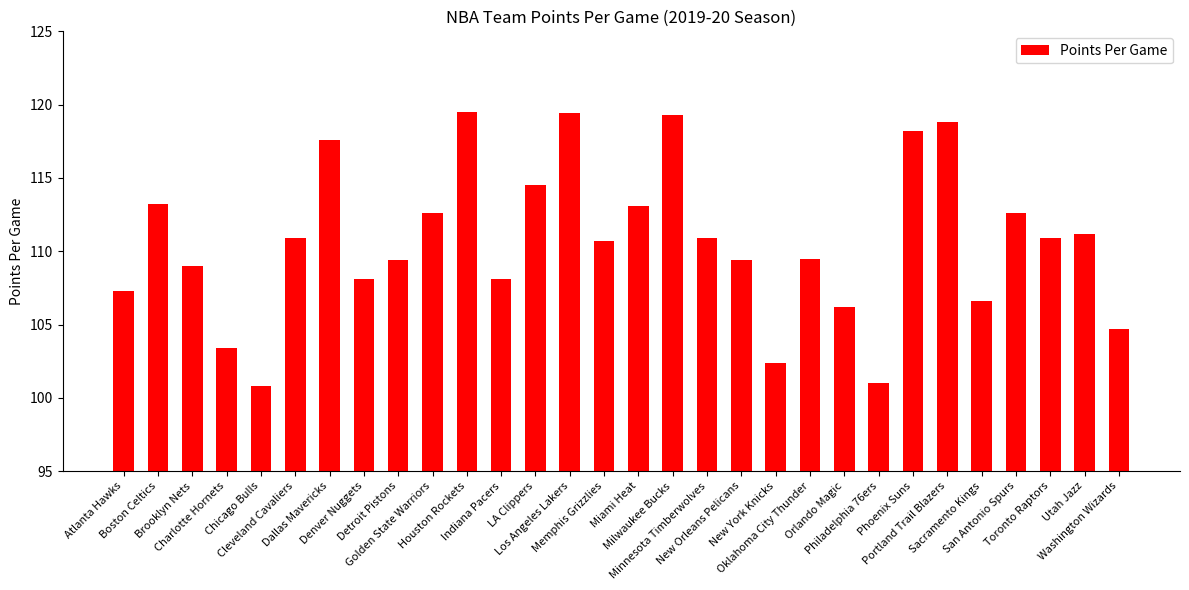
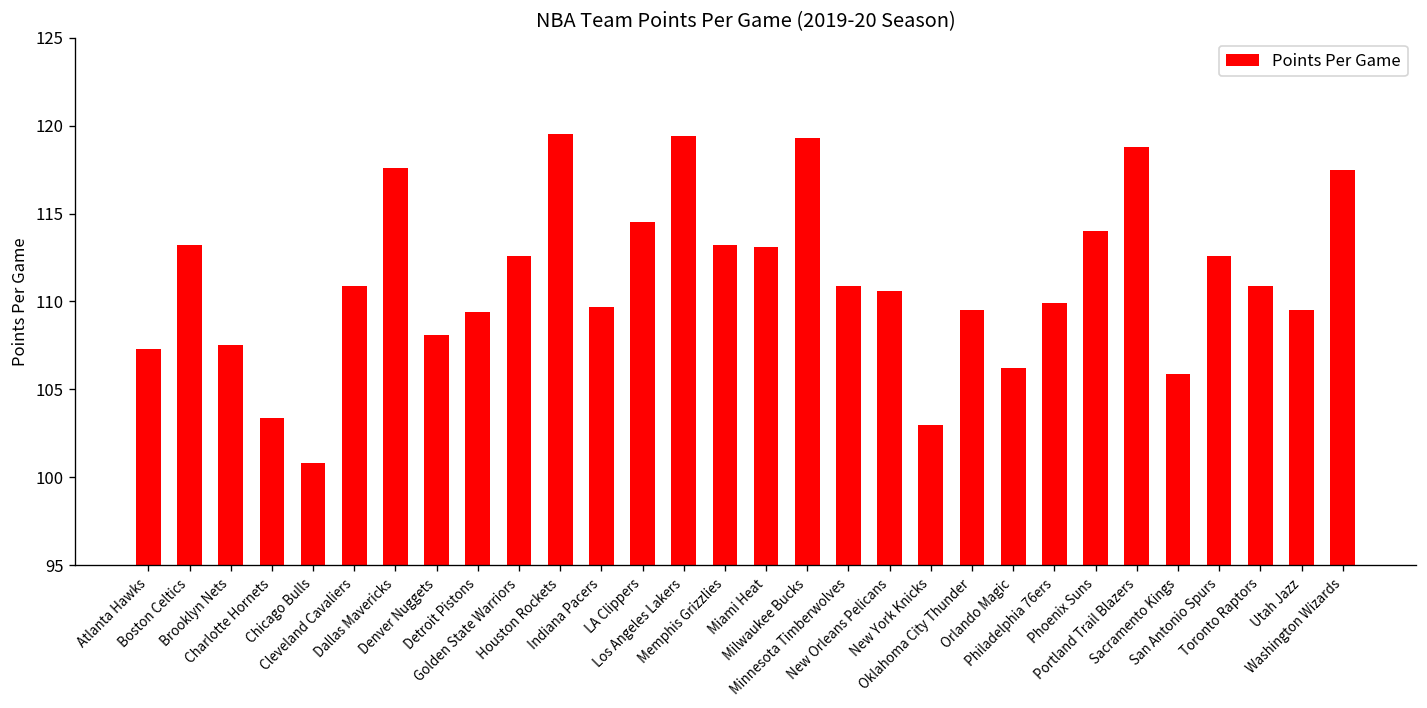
  {
    "Atlanta Hawks": 107.3,
    "Boston Celtics": 113.2,
-   "Brooklyn Nets": 109.0,
+   "Brooklyn Nets": 107.5,
    "Charlotte Hornets": 103.4,
    "Chicago Bulls": 100.8,
    "Cleveland Cavaliers": 110.9,
    "Dallas Mavericks": 117.6,
    "Denver Nuggets": 108.1,
    "Detroit Pistons": 109.4,
    "Golden State Warriors": 112.6,
    "Houston Rockets": 119.5,
-   "Indiana Pacers": 108.1,
+   "Indiana Pacers": 109.7,
    "LA Clippers": 114.5,
    "Los Angeles Lakers": 119.4,
-   "Memphis Grizzlies": 110.7,
+   "Memphis Grizzlies": 113.2,
    "Miami Heat": 113.1,
    "Milwaukee Bucks": 119.3,
    "Minnesota Timberwolves": 110.9,
-   "New Orleans Pelicans": 109.4,
-   "New York Knicks": 102.4,
+   "New Orleans Pelicans": 110.6,
+   "New York Knicks": 103.0,
    "Oklahoma City Thunder": 109.5,
    "Orlando Magic": 106.2,
-   "Philadelphia 76ers": 101.0,
-   "Phoenix Suns": 118.2,
+   "Philadelphia 76ers": 109.9,
+   "Phoenix Suns": 114.0,
    "Portland Trail Blazers": 118.8,
-   "Sacramento Kings": 106.6,
+   "Sacramento Kings": 105.9,
    "San Antonio Spurs": 112.6,
    "Toronto Raptors": 110.9,
-   "Utah Jazz": 111.2,
-   "Washington Wizards": 104.7
+   "Utah Jazz": 109.5,
+   "Washington Wizards": 117.5
  }
